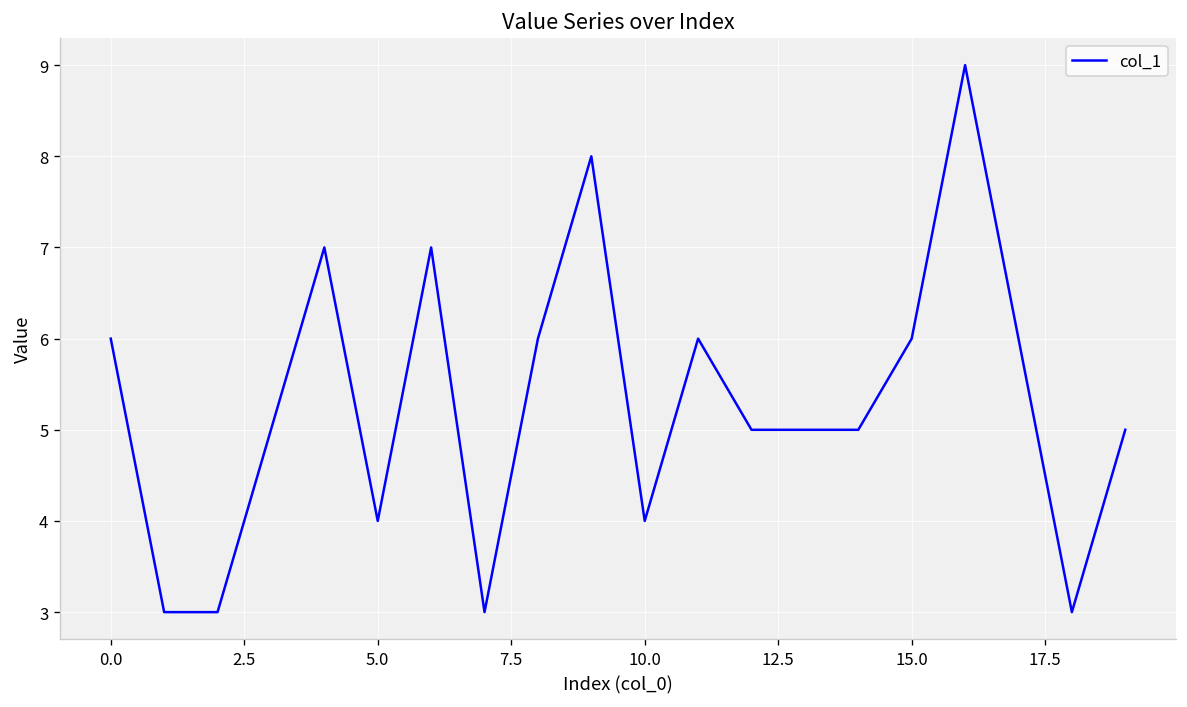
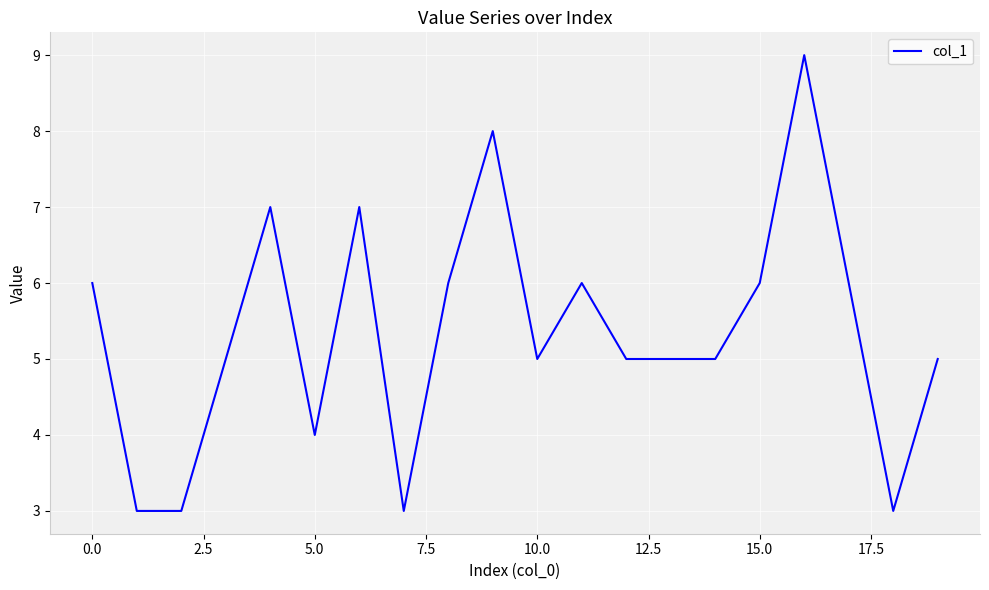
  {
    "0.0": 6,
    "5.0": 4,
-   "10.0": 4,
+   "10.0": 5,
    "15.0": 6
  }
